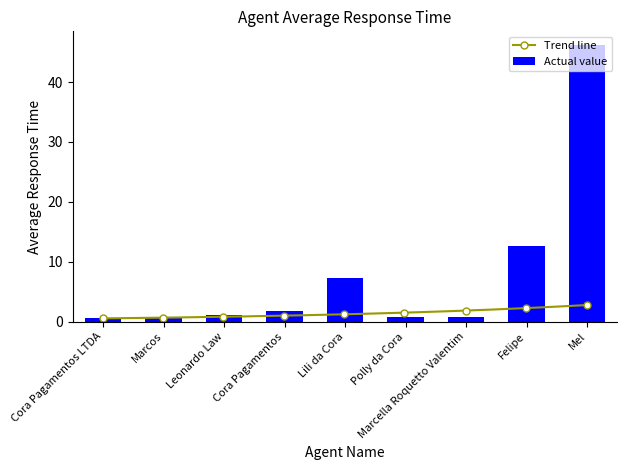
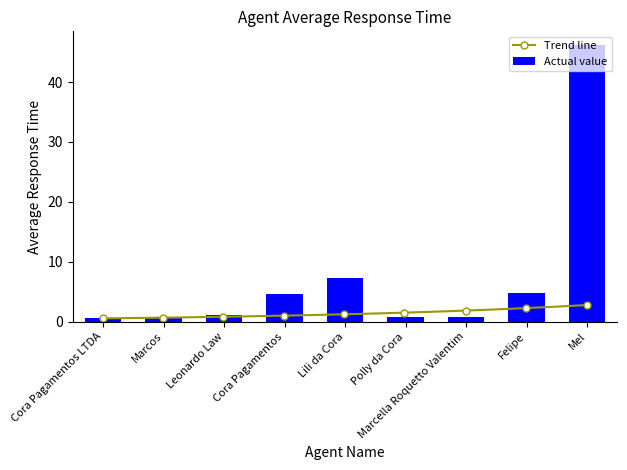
  {
    "Trend line": {
      "Cora Pagamentos LTDA": 1,
      "Mel": 3
    },
    "Actual value": {
      "Cora Pagamentos LTDA": 1,
      "Marcos": 1,
      "Leonardo Law": 1,
-     "Cora Pagamentos": 2,
+     "Cora Pagamentos": 5,
      "Lili da Cora": 7,
      "Polly da Cora": 1,
      "Marcella Roquetto Valentim": 1,
-     "Felipe": 13
+     "Felipe": 5
    }
  }
